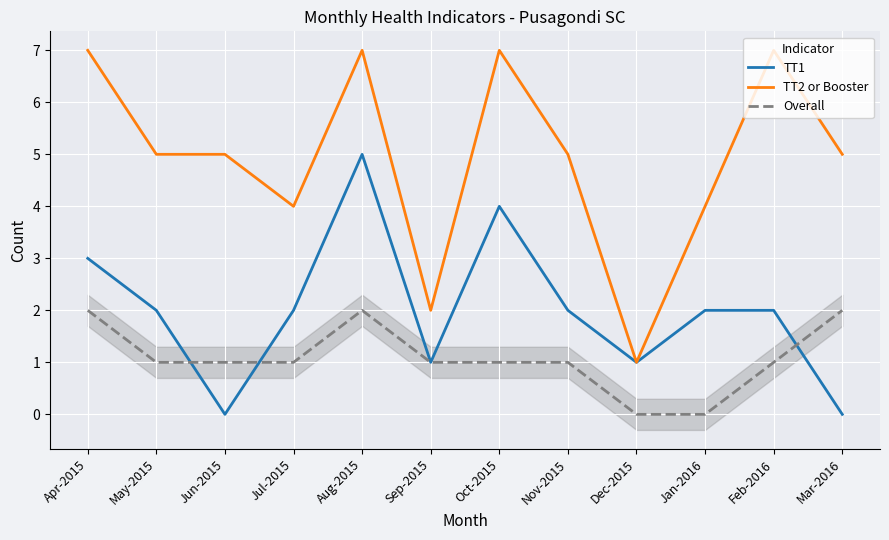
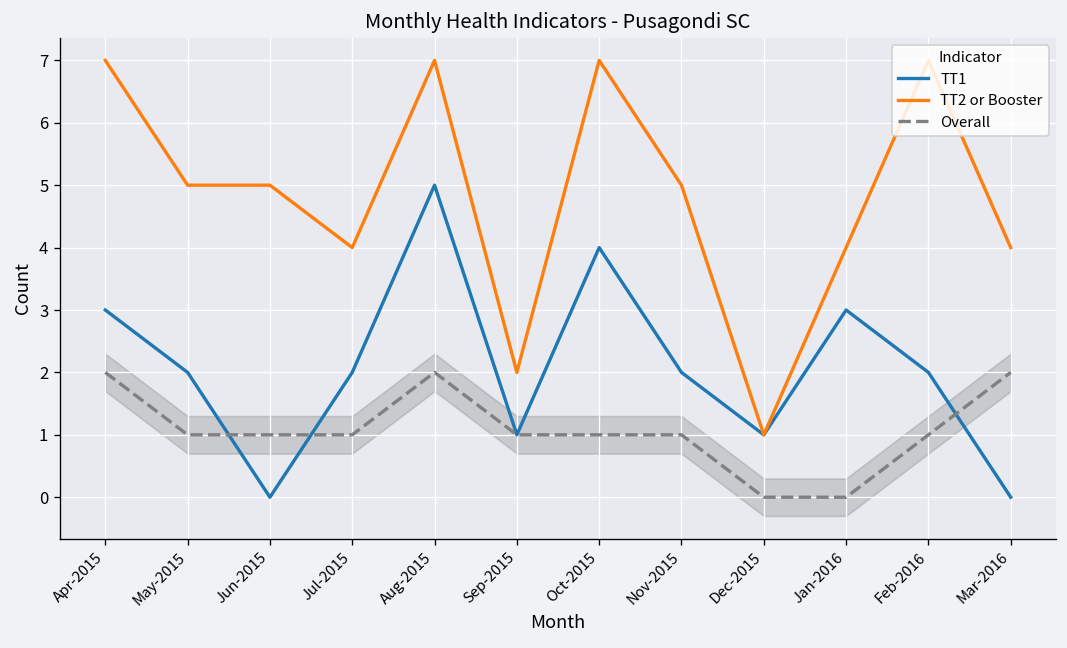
  {
    "TT1": {
      "Apr-2015": 3,
      "May-2015": 2,
      "Jun-2015": 0,
      "Jul-2015": 2,
      "Aug-2015": 5,
      "Oct-2015": 4,
      "Nov-2015": 2,
-     "Jan-2016": 2,
+     "Jan-2016": 3,
      "Feb-2016": 2,
      "Mar-2016": 0
    },
    "TT2 or Booster": {
      "Apr-2015": 7,
      "May-2015": 5,
      "Jun-2015": 5,
      "Jul-2015": 4,
      "Aug-2015": 7,
      "Sep-2015": 2,
      "Oct-2015": 7,
      "Nov-2015": 5,
      "Jan-2016": 4,
-     "Mar-2016": 5
+     "Mar-2016": 4
    }
  }
